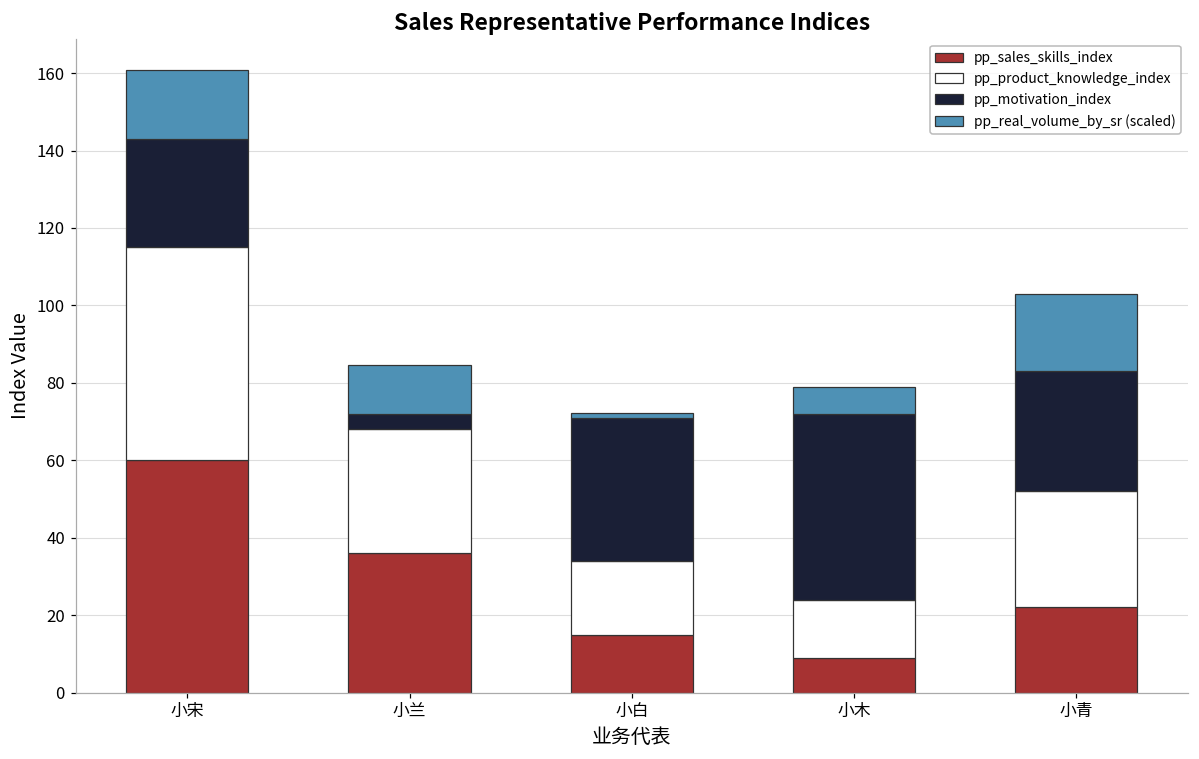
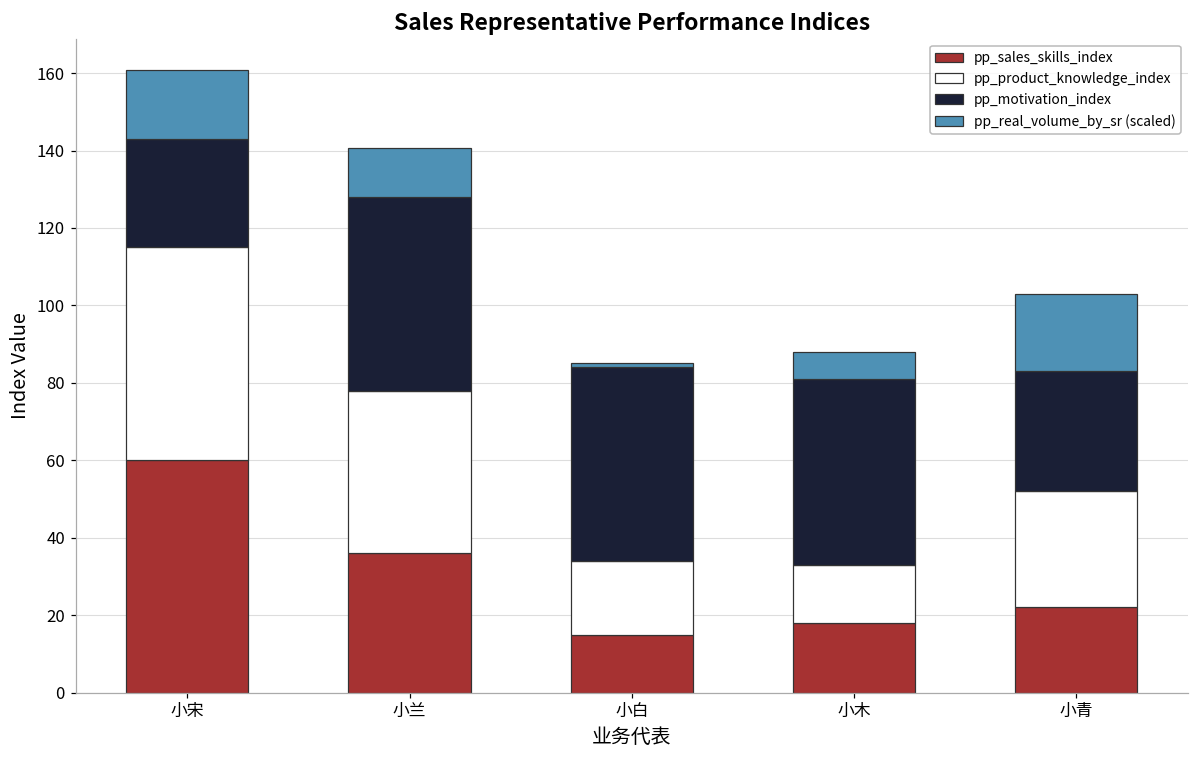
  {
    "pp_sales_skills_index": {
      "小宋": 60,
      "小兰": 36,
      "小白": 15,
-     "小木": 9,
+     "小木": 18,
      "小青": 22
    },
    "pp_product_knowledge_index": {
      "小宋": 55,
-     "小兰": 32,
+     "小兰": 42,
      "小白": 19,
      "小木": 15,
      "小青": 30
    },
    "pp_motivation_index": {
      "小宋": 28,
-     "小兰": 4,
-     "小白": 37,
+     "小兰": 50,
+     "小白": 50,
      "小木": 48,
      "小青": 31
    },
    "pp_real_volume_by_sr (scaled)": {
      "小宋": 18,
      "小兰": 13,
      "小白": 1,
      "小木": 7,
      "小青": 20
    }
  }
